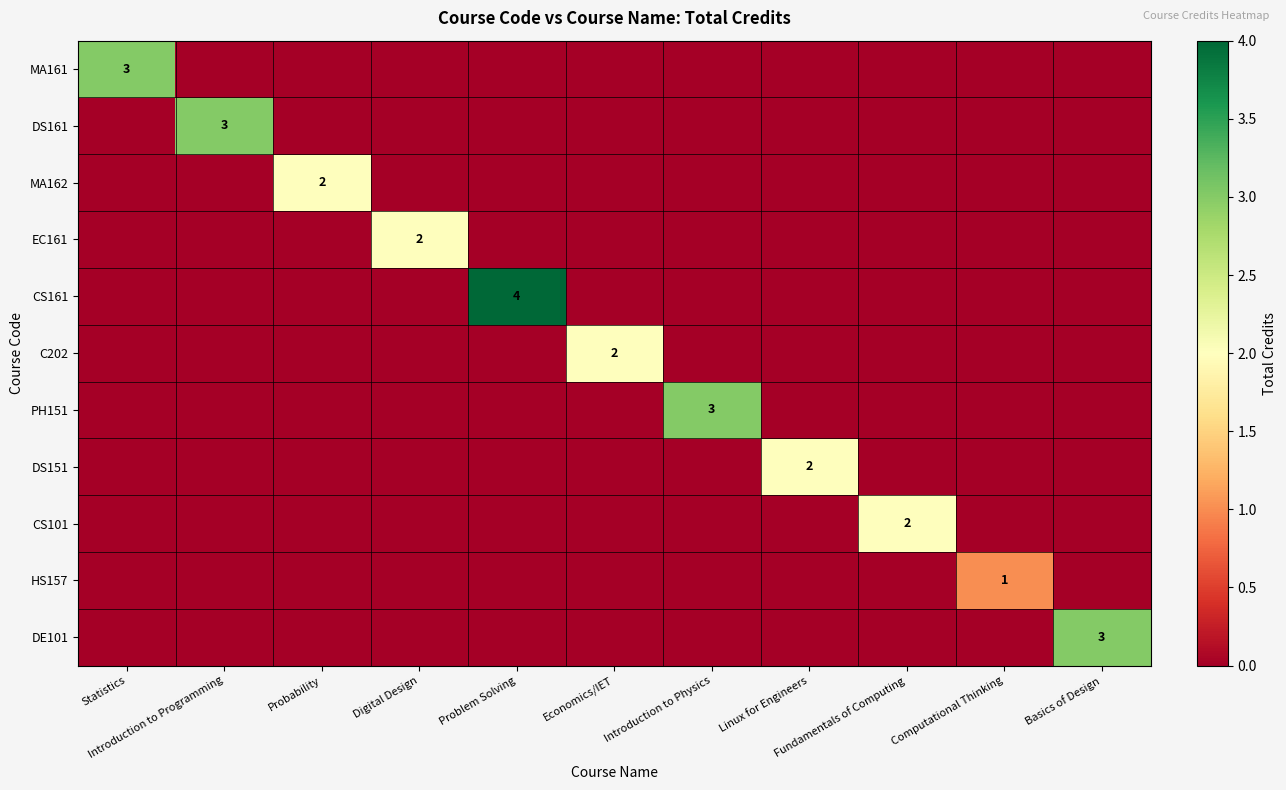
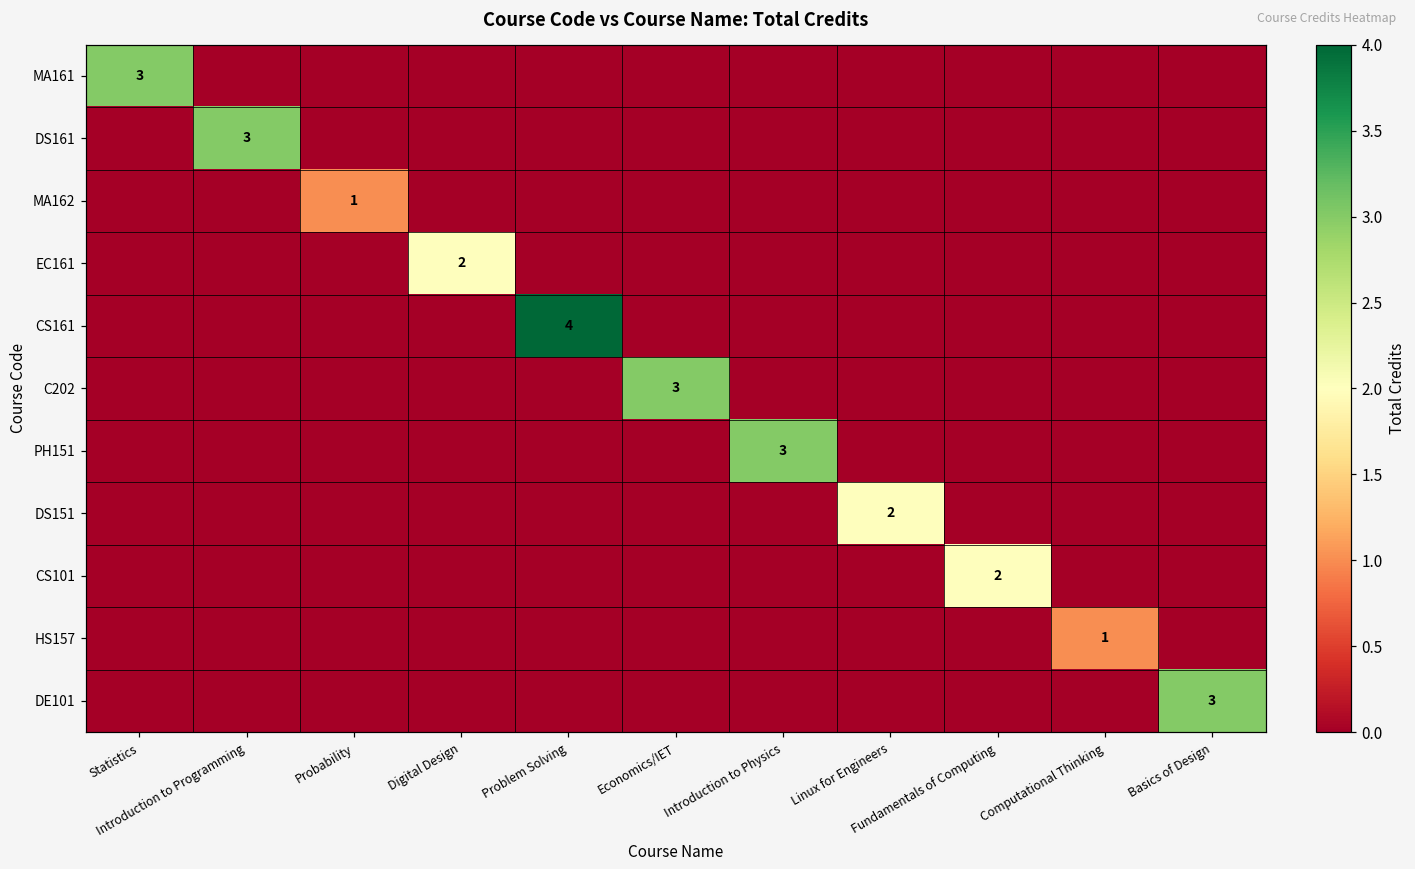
  {
    "MA161": {
      "Statistics": 3
    },
    "DS161": {
      "Introduction to Programming": 3
    },
    "MA162": {
-     "Probability": 2
+     "Probability": 1
    },
    "EC161": {
      "Digital Design": 2
    },
    "CS161": {
      "Problem Solving": 4
    },
    "C202": {
-     "Economics/IET": 2
+     "Economics/IET": 3
    },
    "PH151": {
      "Introduction to Physics": 3
    },
    "DS151": {
      "Linux for Engineers": 2
    },
    "CS101": {
      "Fundamentals of Computing": 2
    },
    "HS157": {
      "Computational Thinking": 1
    },
    "DE101": {
      "Basics of Design": 3
    }
  }
